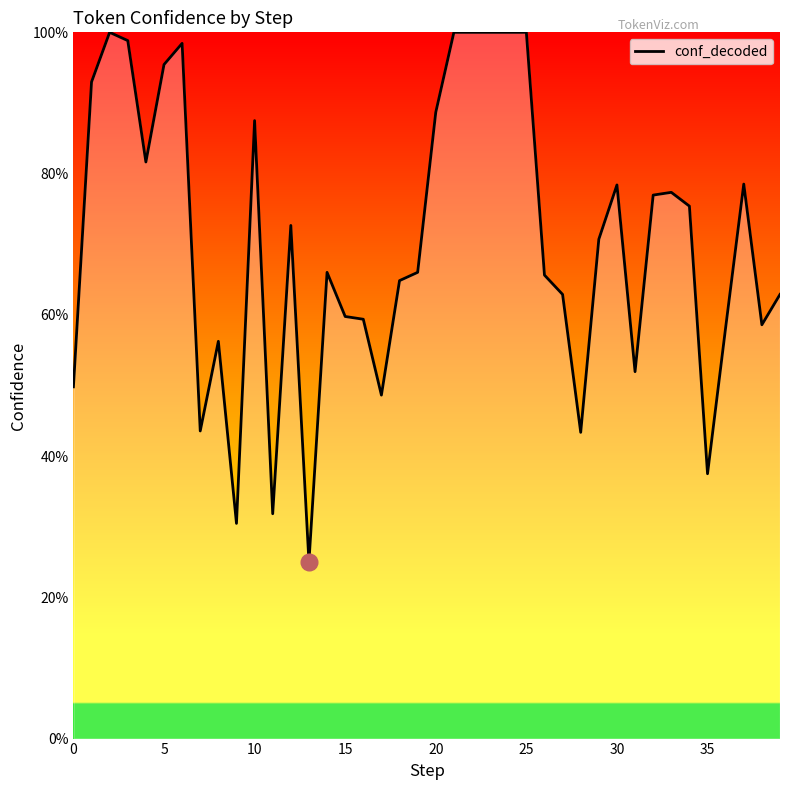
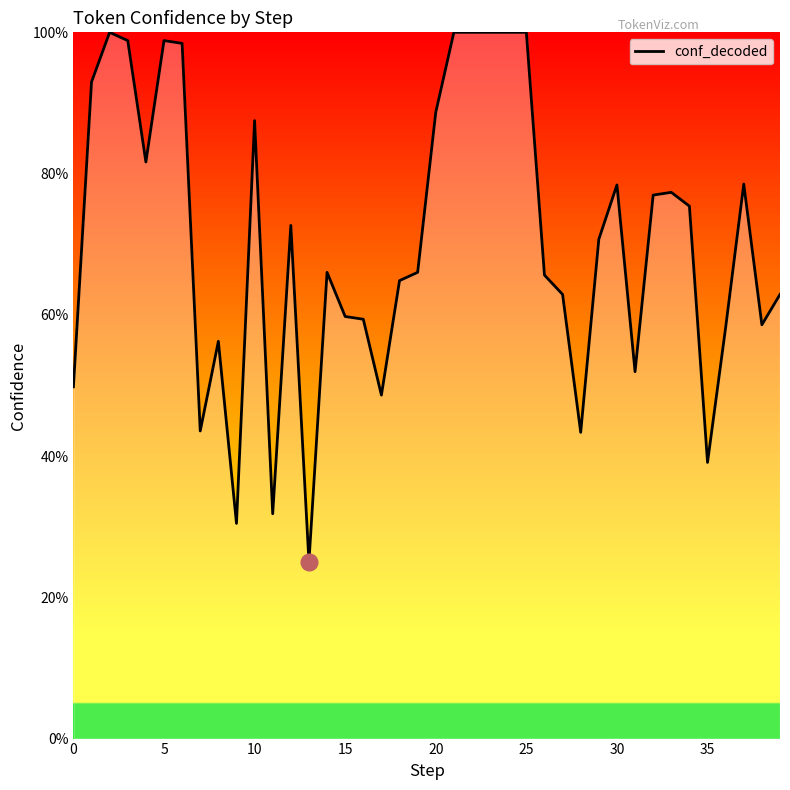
  {
    "conf_decoded": {
      "0": "50%",
-     "5": "95%",
+     "5": "99%",
      "10": "88%",
      "15": "60%",
      "20": "89%",
      "25": "100%",
      "30": "78%",
-     "35": "38%"
+     "35": "39%"
    }
  }
